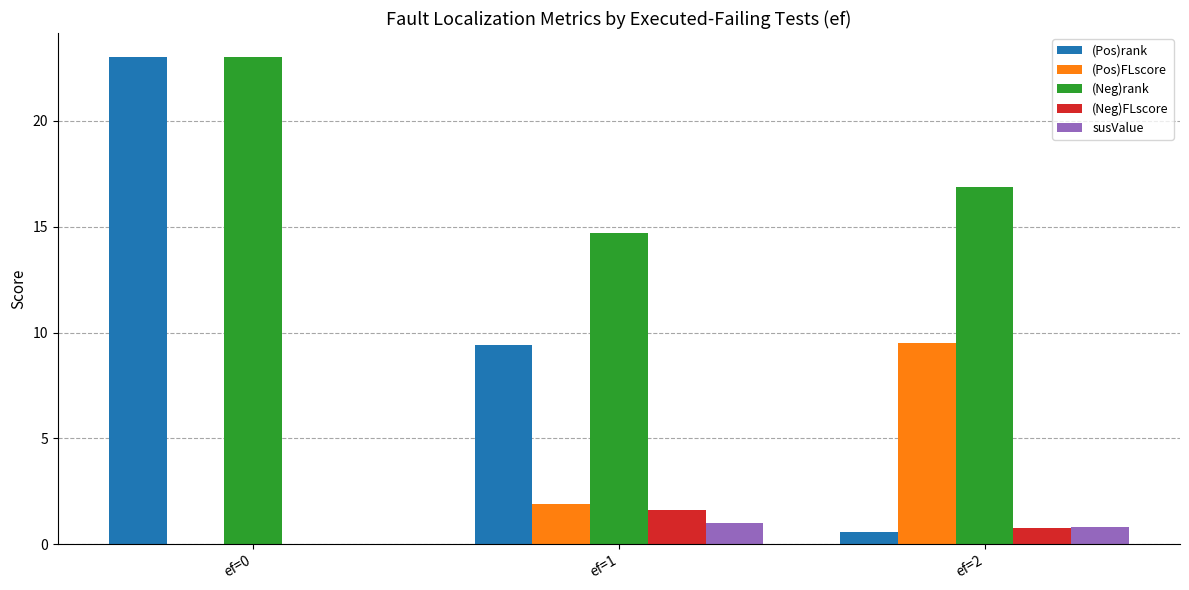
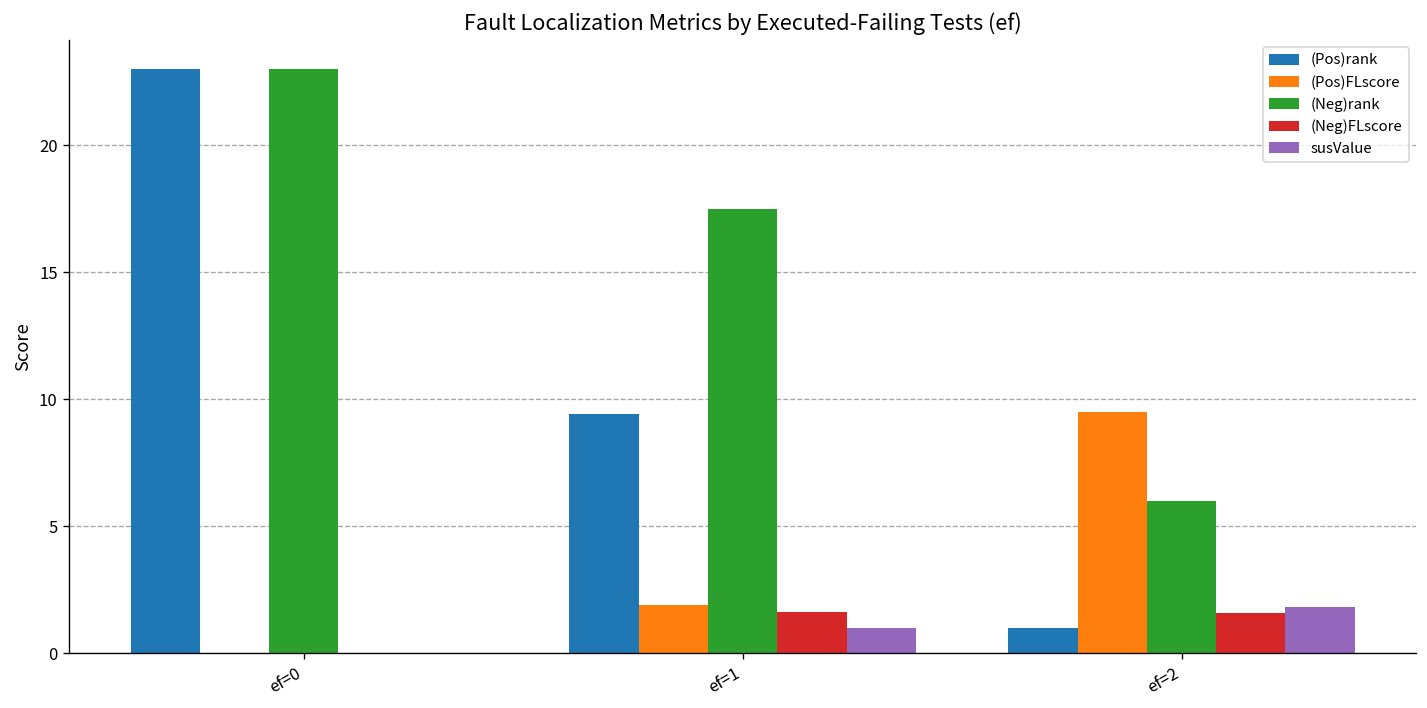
  {
    "(Pos)rank": {
      "ef=0": 23.0,
      "ef=1": 9.4,
-     "ef=2": 0.6
+     "ef=2": 1.0
    },
    "(Pos)FLscore": {
      "ef=0": 0.0,
      "ef=1": 1.9,
      "ef=2": 9.5
    },
    "(Neg)rank": {
      "ef=0": 23.0,
-     "ef=1": 14.7,
-     "ef=2": 16.9
+     "ef=1": 17.5,
+     "ef=2": 6.0
    },
    "(Neg)FLscore": {
      "ef=0": 0.0,
      "ef=1": 1.6,
-     "ef=2": 0.8
+     "ef=2": 1.6
    },
    "susValue": {
      "ef=0": 0.0,
      "ef=1": 1.0,
-     "ef=2": 0.8
+     "ef=2": 1.8
    }
  }
